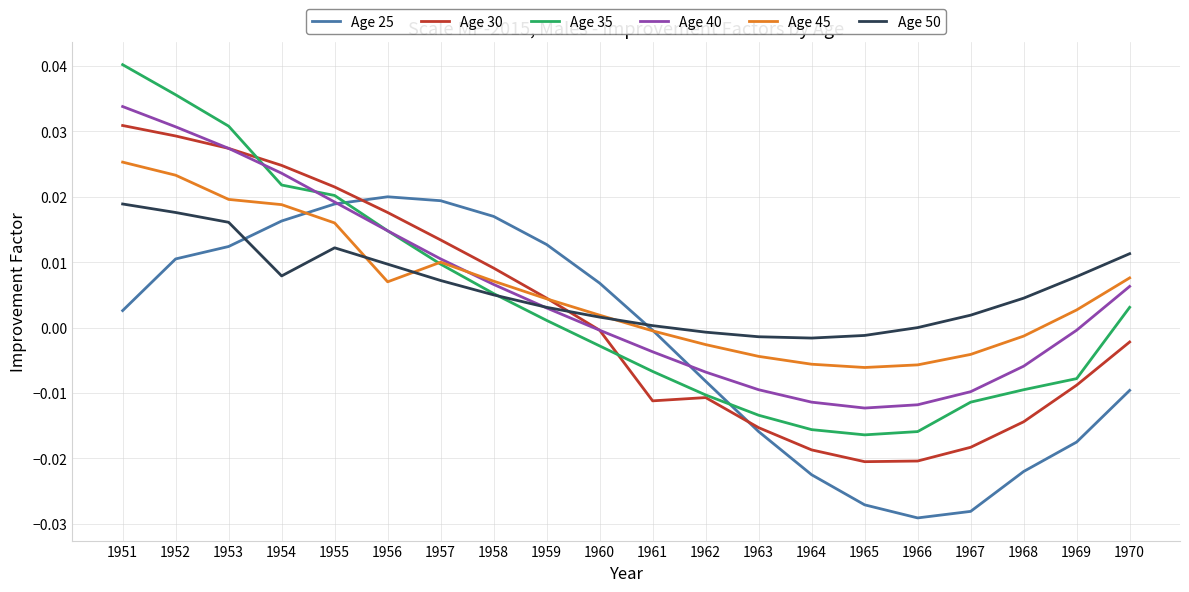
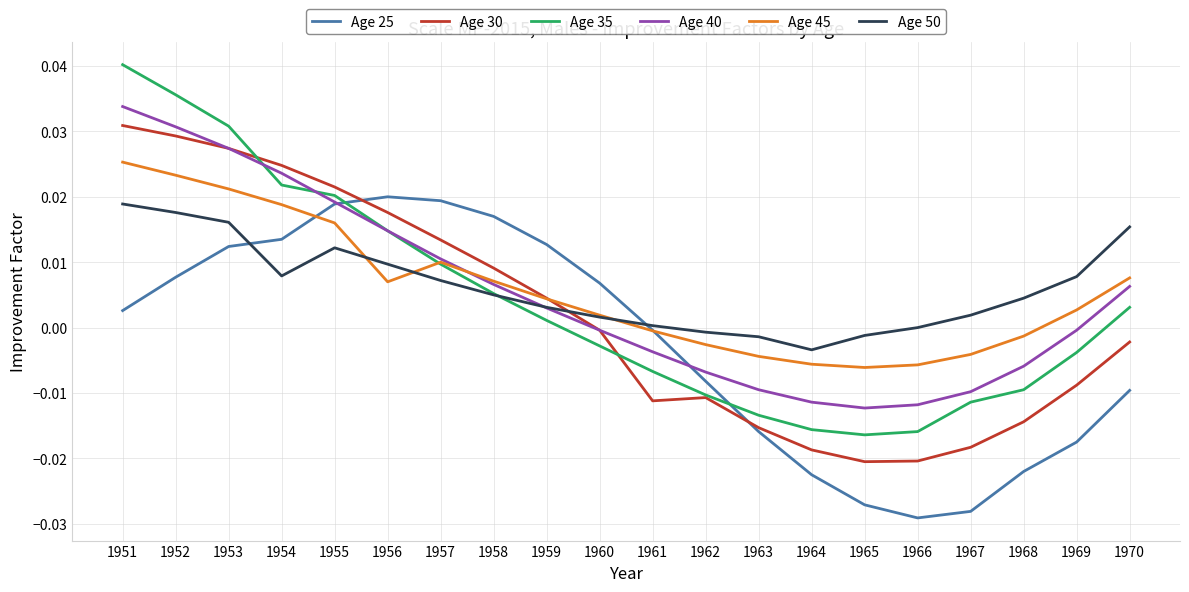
  {
    "Age 25": {
      "1951": 0.003,
-     "1952": 0.011,
+     "1952": 0.008,
      "1953": 0.012,
-     "1954": 0.016,
+     "1954": 0.014,
      "1956": 0.020,
      "1957": 0.019,
      "1958": 0.017,
      "1959": 0.013,
      "1960": 0.007,
      "1962": -0.008,
      "1963": -0.016,
      "1964": -0.023,
      "1965": -0.027,
      "1966": -0.029,
      "1967": -0.028,
      "1968": -0.022,
      "1969": -0.018,
      "1970": -0.010
    },
    "Age 30": {
      "1951": 0.031,
      "1952": 0.029,
      "1954": 0.025,
      "1955": 0.022,
      "1956": 0.018,
      "1957": 0.013,
      "1958": 0.009,
      "1961": -0.011,
      "1962": -0.011,
      "1963": -0.015,
      "1964": -0.019,
      "1965": -0.021,
      "1966": -0.020,
      "1967": -0.018,
      "1968": -0.014,
      "1969": -0.009,
      "1970": -0.002
    },
    "Age 35": {
      "1951": 0.040,
      "1952": 0.036,
      "1953": 0.031,
      "1954": 0.022,
      "1955": 0.020,
      "1959": 0.001,
      "1960": -0.003,
      "1961": -0.007,
      "1962": -0.010,
      "1963": -0.013,
      "1964": -0.016,
      "1965": -0.016,
      "1966": -0.016,
      "1967": -0.011,
      "1968": -0.010,
-     "1969": -0.008,
+     "1969": -0.004,
      "1970": 0.003
    },
    "Age 40": {
      "1951": 0.034,
      "1952": 0.031,
      "1954": 0.024,
      "1957": 0.011,
      "1958": 0.007,
      "1961": -0.004,
      "1962": -0.007,
      "1963": -0.010,
      "1964": -0.011,
      "1965": -0.012,
      "1966": -0.012,
      "1967": -0.010,
      "1968": -0.006,
      "1969": 0.000,
      "1970": 0.006
    },
    "Age 45": {
      "1951": 0.025,
      "1952": 0.023,
-     "1953": 0.020,
+     "1953": 0.021,
      "1954": 0.019,
      "1955": 0.016,
      "1956": 0.007,
      "1958": 0.007,
      "1962": -0.003,
      "1963": -0.004,
      "1964": -0.006,
      "1965": -0.006,
      "1966": -0.006,
      "1967": -0.004,
      "1968": -0.001,
      "1969": 0.003,
      "1970": 0.008
    },
    "Age 50": {
      "1951": 0.019,
      "1952": 0.018,
      "1953": 0.016,
      "1954": 0.008,
      "1955": 0.012,
      "1956": 0.010,
      "1957": 0.007,
      "1961": 0.000,
      "1962": -0.001,
      "1963": -0.001,
-     "1964": -0.002,
+     "1964": -0.003,
      "1965": -0.001,
      "1966": 0.000,
      "1967": 0.002,
      "1968": 0.005,
      "1969": 0.008,
-     "1970": 0.011
+     "1970": 0.015
    }
  }
